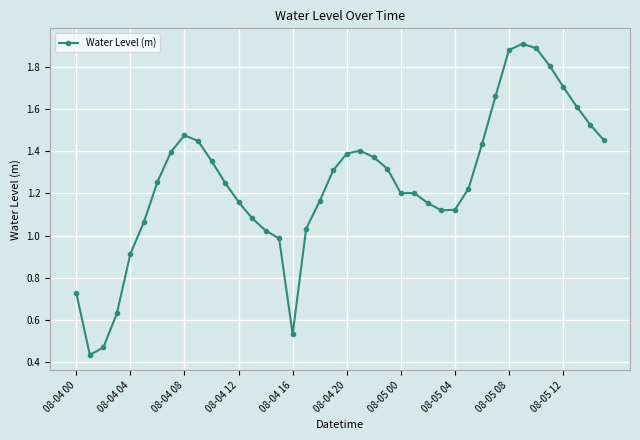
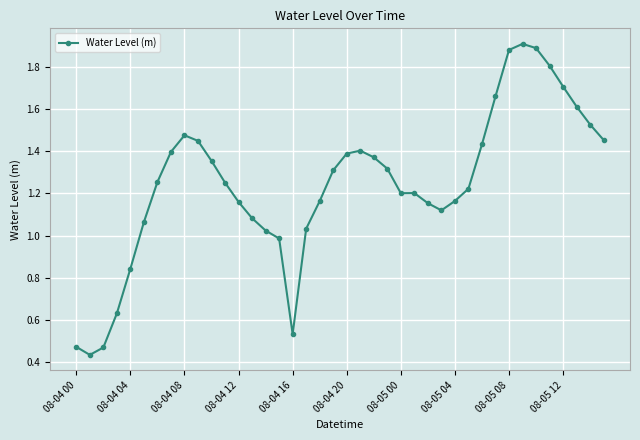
  {
-   "08-04 00": 0.73,
-   "08-04 04": 0.91,
+   "08-04 00": 0.47,
+   "08-04 04": 0.84,
    "08-04 08": 1.48,
    "08-04 12": 1.16,
    "08-04 16": 0.53,
    "08-04 20": 1.39,
    "08-05 00": 1.20,
-   "08-05 04": 1.12,
+   "08-05 04": 1.16,
    "08-05 08": 1.88,
    "08-05 12": 1.71
  }
